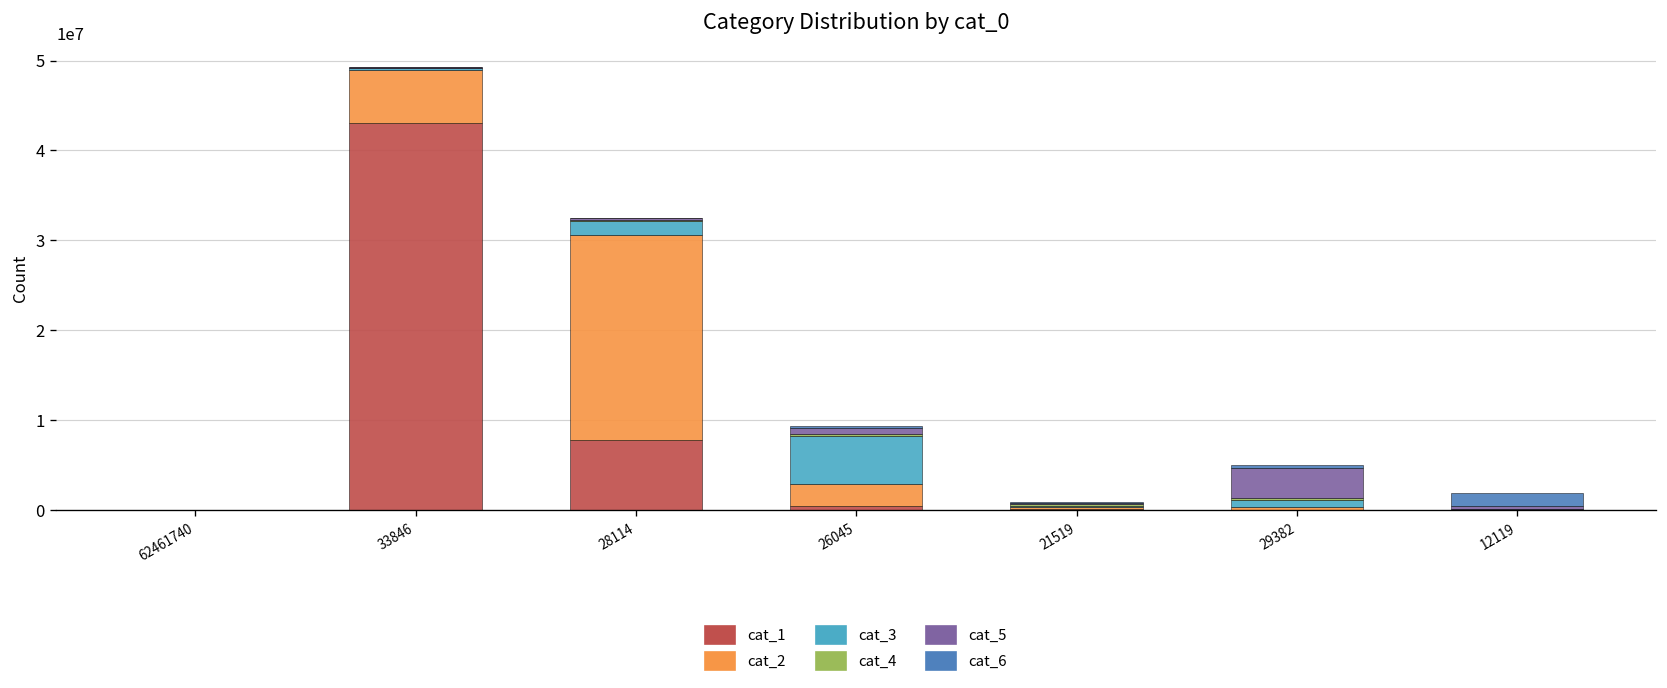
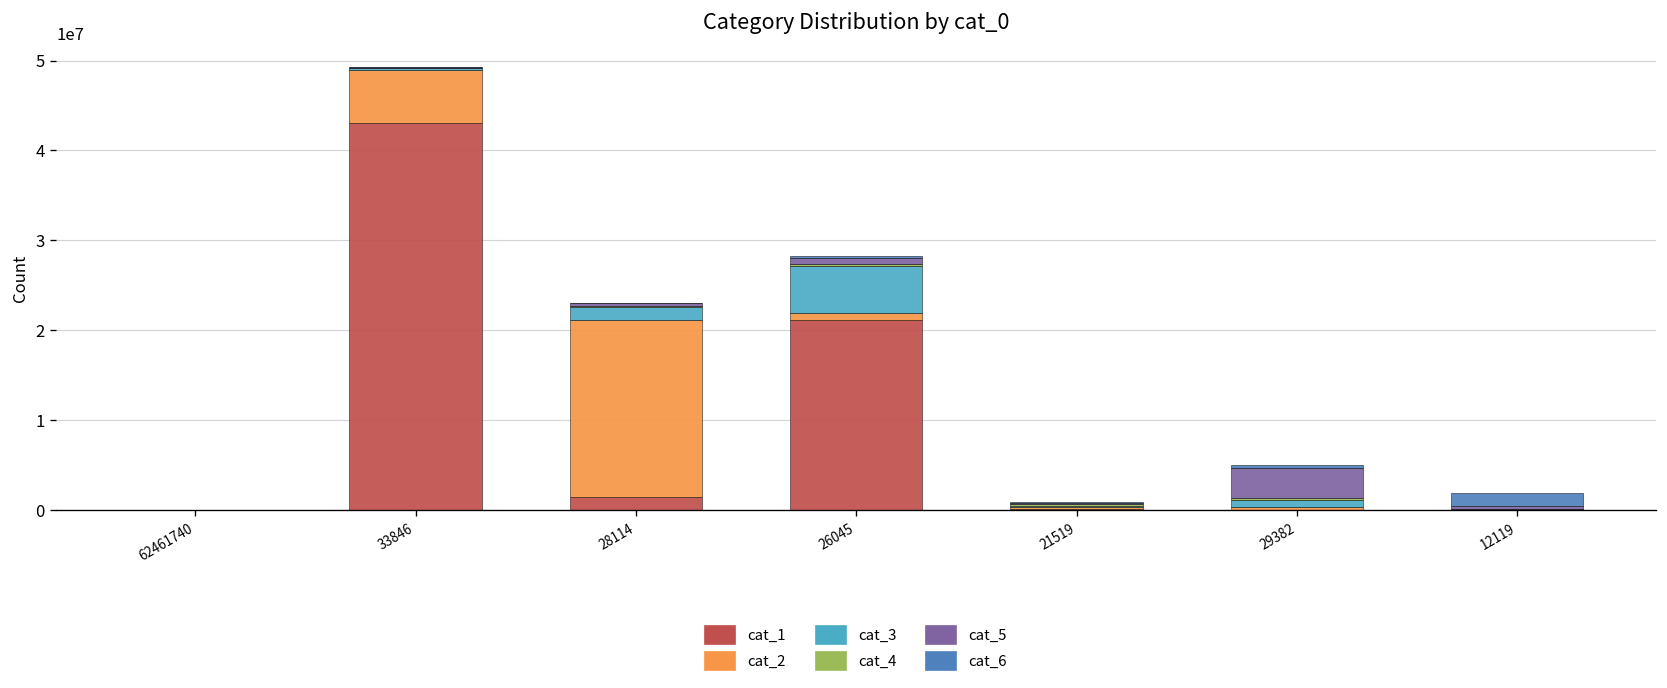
  {
    "cat_1": {
      "62461740": 0,
      "33846": 43000000,
-     "28114": 8000000,
-     "26045": 0
+     "28114": 1000000,
+     "26045": 21000000
    },
    "cat_2": {
      "62461740": 0,
      "33846": 6000000,
-     "28114": 23000000,
-     "26045": 3000000,
+     "28114": 20000000,
+     "26045": 1000000,
      "29382": 0
    },
    "cat_4": {
      "62461740": 0
    },
    "cat_5": {
      "62461740": 0,
      "26045": 1000000,
      "29382": 3000000,
      "12119": 0
    }
  }
